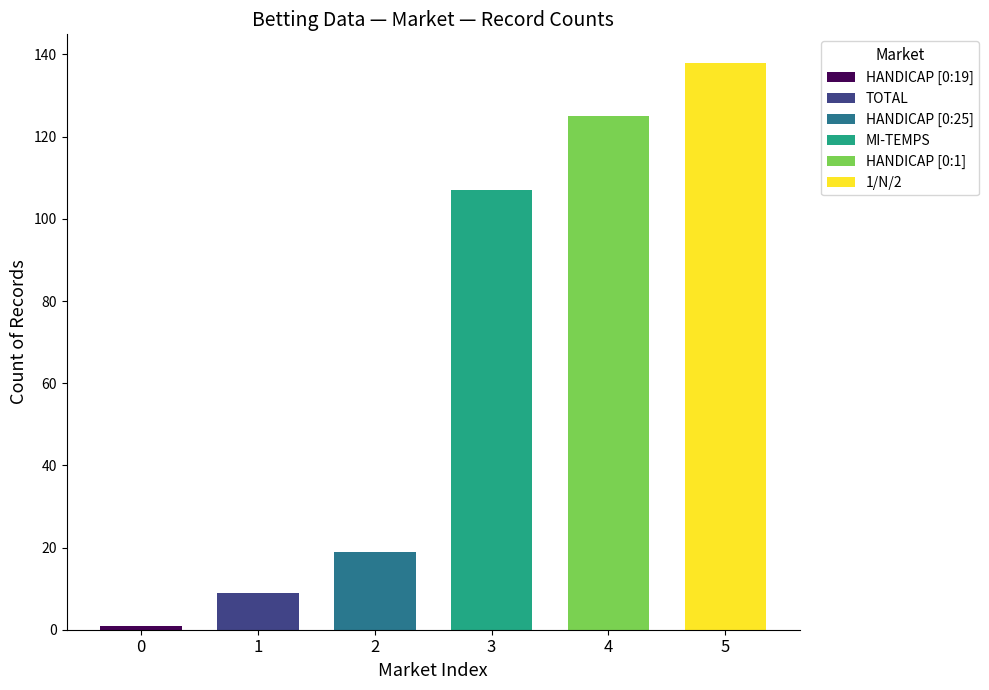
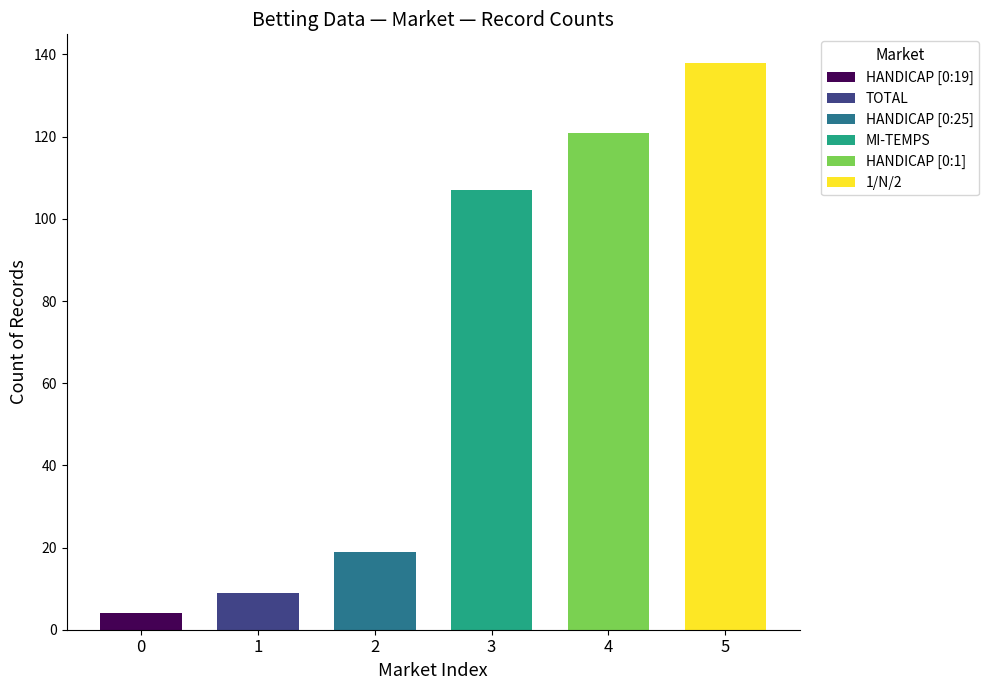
  {
-   "0": 1,
+   "0": 4,
    "1": 9,
    "2": 19,
    "3": 107,
-   "4": 125,
+   "4": 121,
    "5": 138
  }
